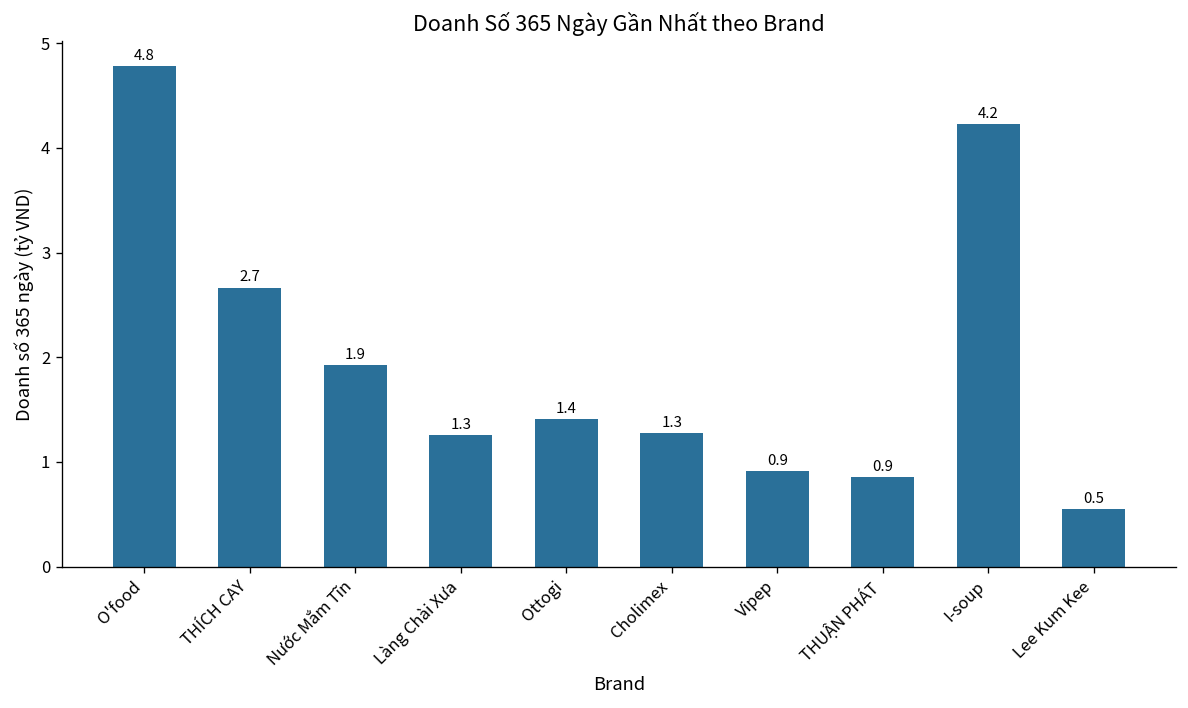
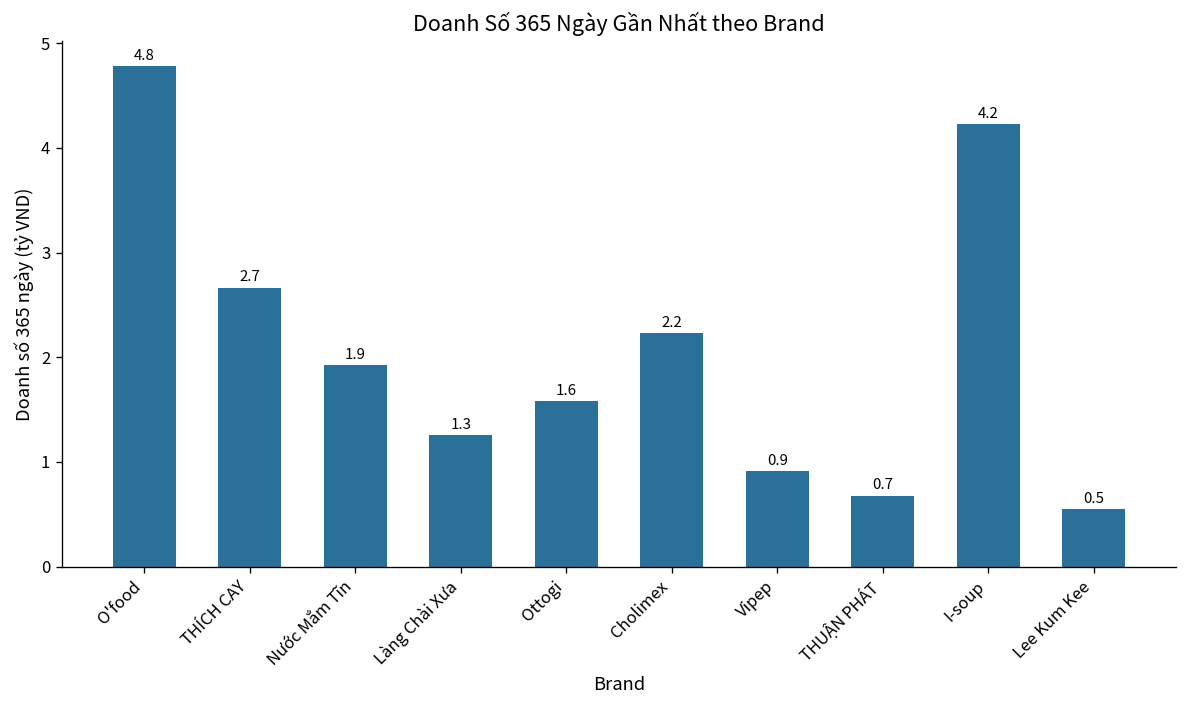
  {
    "O'food": 4.8,
    "THÍCH CAY": 2.7,
    "Nước Mắm Tĩn": 1.9,
    "Làng Chài Xưa": 1.3,
-   "Ottogi": 1.4,
-   "Cholimex": 1.3,
+   "Ottogi": 1.6,
+   "Cholimex": 2.2,
    "Vipep": 0.9,
-   "THUẬN PHÁT": 0.9,
+   "THUẬN PHÁT": 0.7,
    "I-soup": 4.2,
    "Lee Kum Kee": 0.5
  }
